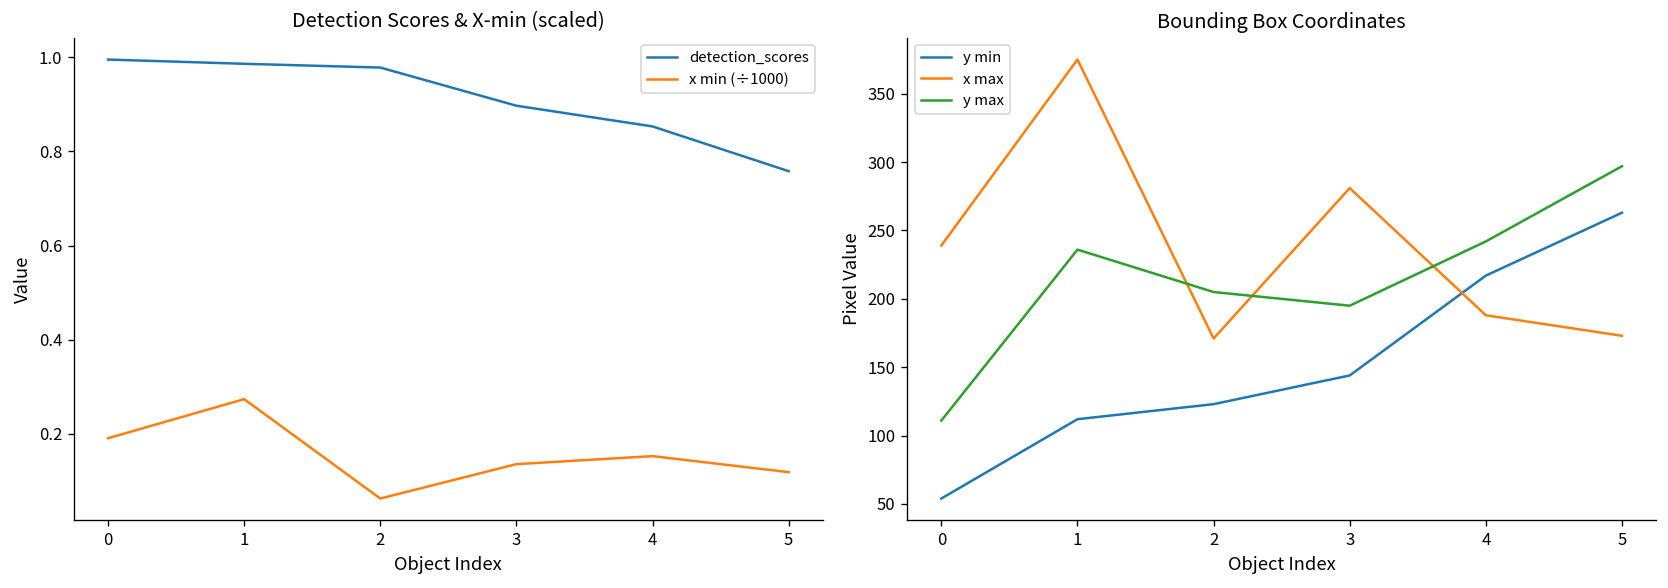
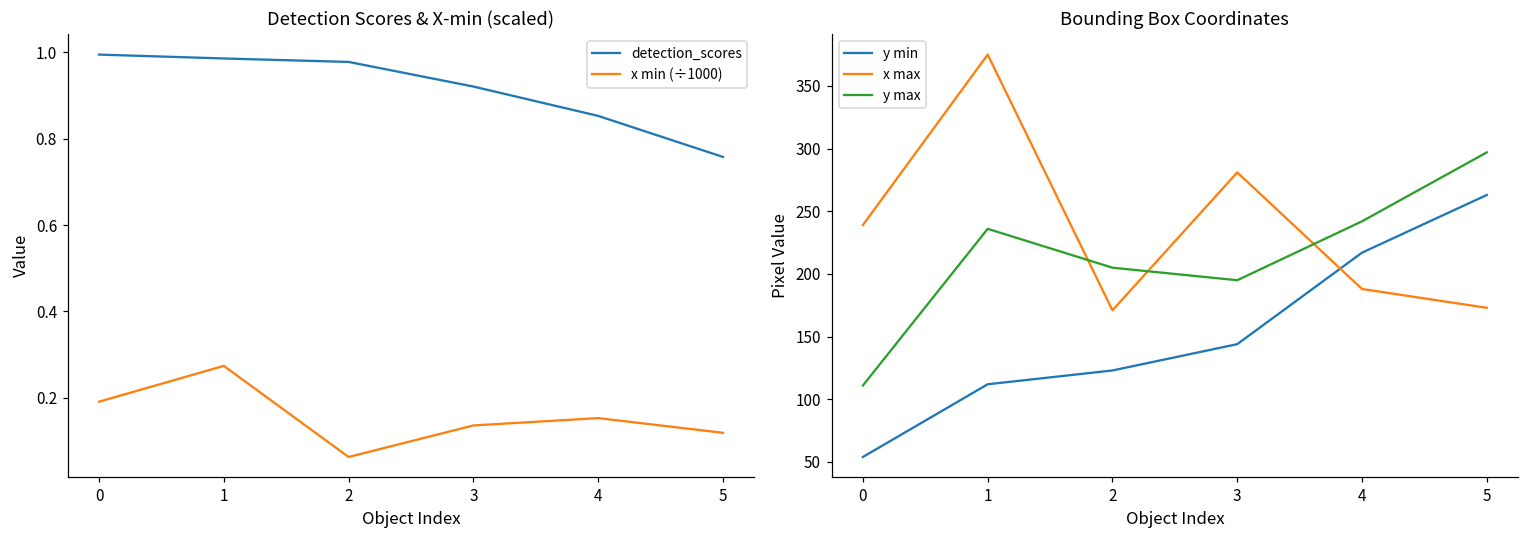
  {
    "Detection Scores & X-min (scaled)": {
      "detection_scores": {
        "0": 1.00,
        "1": 0.99,
        "2": 0.98,
-       "3": 0.90,
+       "3": 0.92,
        "4": 0.85,
        "5": 0.76
      },
      "x min (÷1000)": {
        "0": 0.19,
        "1": 0.27,
        "2": 0.06,
        "3": 0.14,
        "4": 0.15,
        "5": 0.12
      }
    },
    "Bounding Box Coordinates": {
      "y min": {
        "0": 54,
        "1": 112,
        "2": 123,
        "3": 144,
        "4": 217,
        "5": 263
      },
      "x max": {
        "0": 239,
        "1": 375,
        "2": 171,
        "3": 281,
        "4": 188,
        "5": 173
      },
      "y max": {
        "0": 111,
        "1": 236,
        "2": 205,
        "3": 195,
        "4": 242,
        "5": 297
      }
    }
  }
